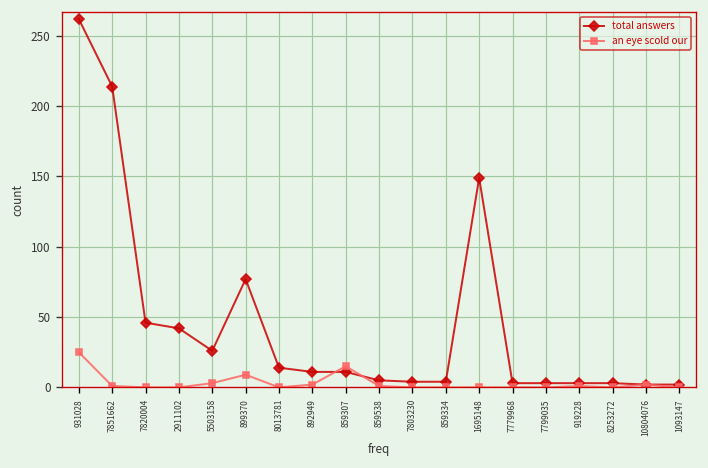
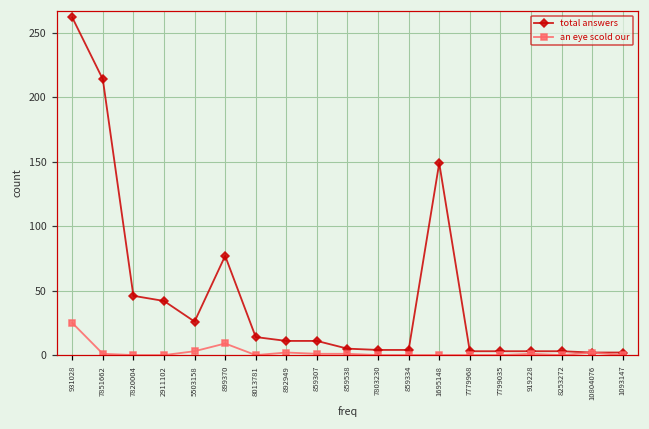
  {
    "total answers": {
      "931028": 262,
      "7851662": 214,
      "7820004": 46,
      "2911102": 42,
      "5503158": 26,
      "899370": 77,
      "8013781": 14,
      "892949": 11,
      "859307": 11,
      "859538": 5,
      "7803230": 4,
      "859334": 4,
      "1695148": 149,
      "7779968": 3,
      "7799035": 3,
      "8253272": 3
    },
    "an eye scold our": {
      "931028": 25,
      "7851662": 1,
      "7820004": 0,
      "2911102": 0,
      "5503158": 3,
      "899370": 9,
      "8013781": 0,
      "892949": 2,
-     "859307": 15,
+     "859307": 1,
      "859538": 1,
      "7803230": 0,
      "859334": 0,
      "1695148": 0,
      "7779968": 0,
      "7799035": 0,
      "8253272": 0
    }
  }
